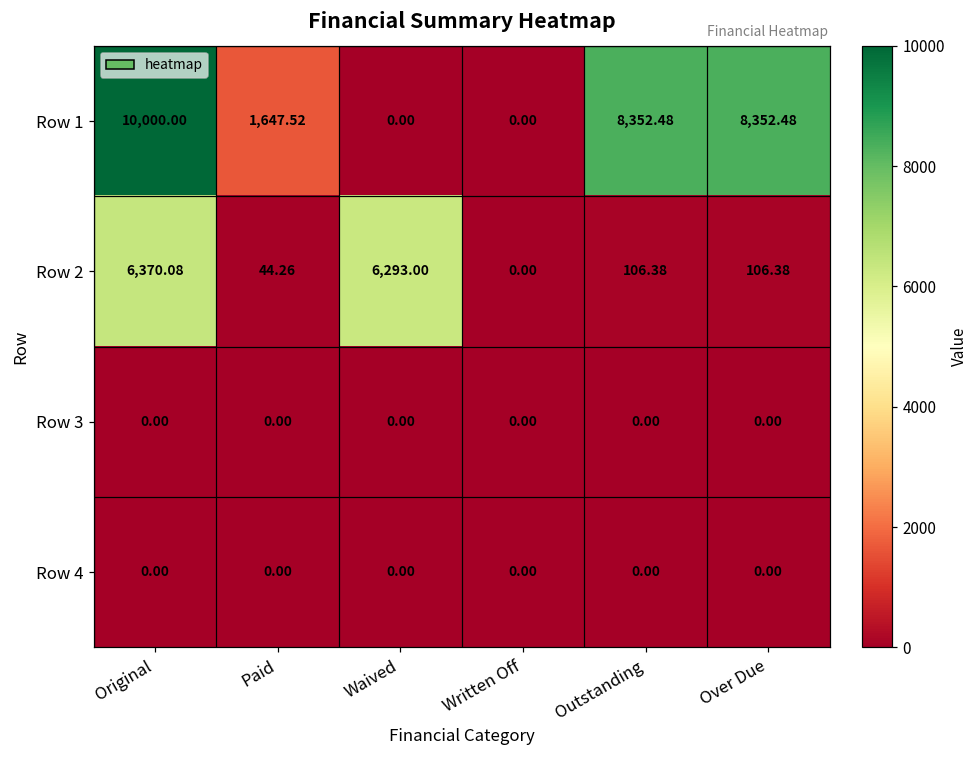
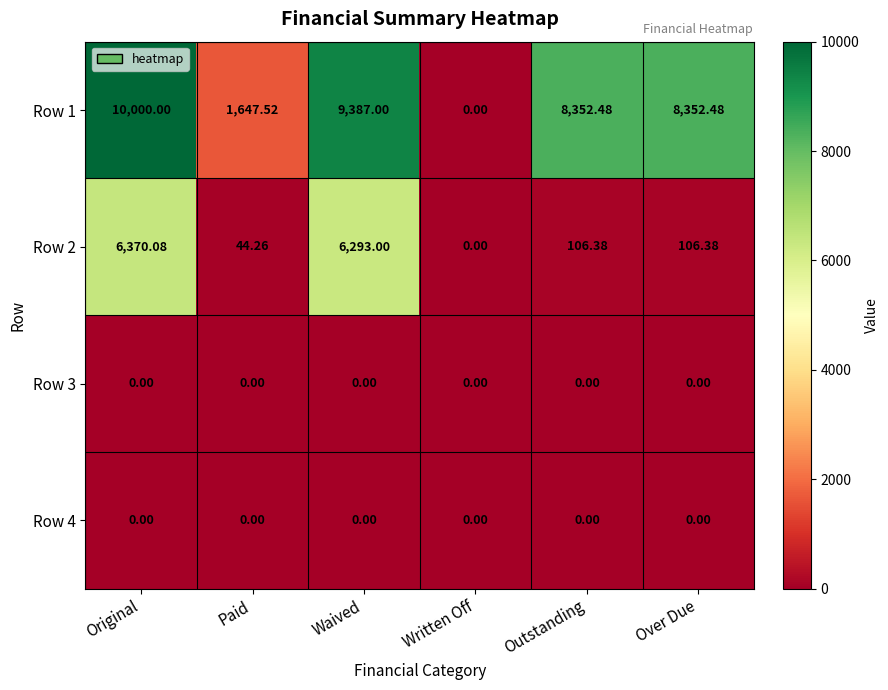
  {
    "Row 1": {
      "Original": "10,000.00",
      "Paid": "1,647.52",
-     "Waived": "0.00",
+     "Waived": "9,387.00",
      "Written Off": "0.00",
      "Outstanding": "8,352.48",
      "Over Due": "8,352.48"
    },
    "Row 2": {
      "Original": "6,370.08",
      "Paid": "44.26",
      "Waived": "6,293.00",
      "Written Off": "0.00",
      "Outstanding": "106.38",
      "Over Due": "106.38"
    },
    "Row 3": {
      "Original": "0.00",
      "Paid": "0.00",
      "Waived": "0.00",
      "Written Off": "0.00",
      "Outstanding": "0.00",
      "Over Due": "0.00"
    },
    "Row 4": {
      "Original": "0.00",
      "Paid": "0.00",
      "Waived": "0.00",
      "Written Off": "0.00",
      "Outstanding": "0.00",
      "Over Due": "0.00"
    }
  }
